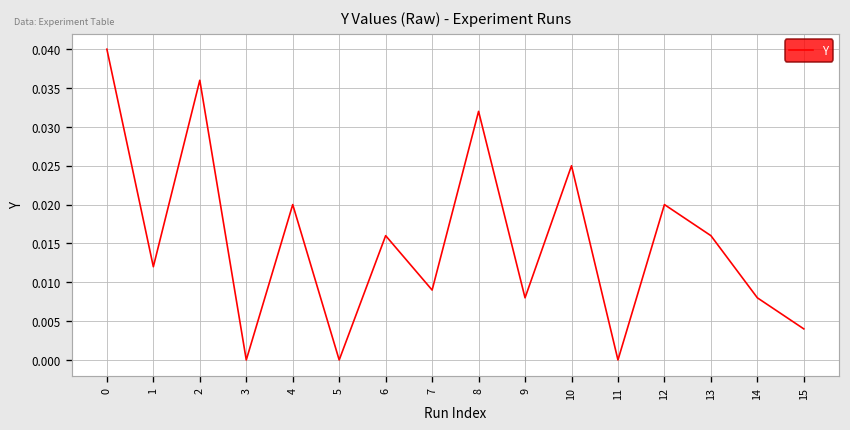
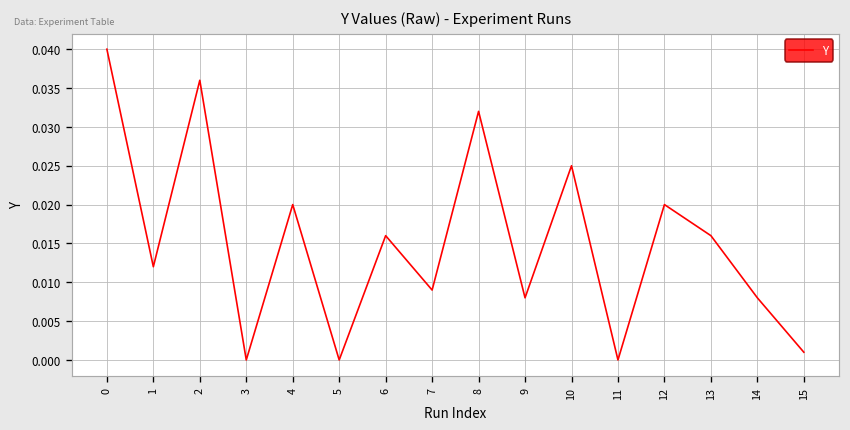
  {
    "0": 0.040,
    "1": 0.012,
    "2": 0.036,
    "3": 0.000,
    "4": 0.020,
    "5": 0.000,
    "6": 0.016,
    "7": 0.009,
    "8": 0.032,
    "9": 0.008,
    "10": 0.025,
    "11": 0.000,
    "12": 0.020,
    "13": 0.016,
    "14": 0.008,
-   "15": 0.004
+   "15": 0.001
  }
